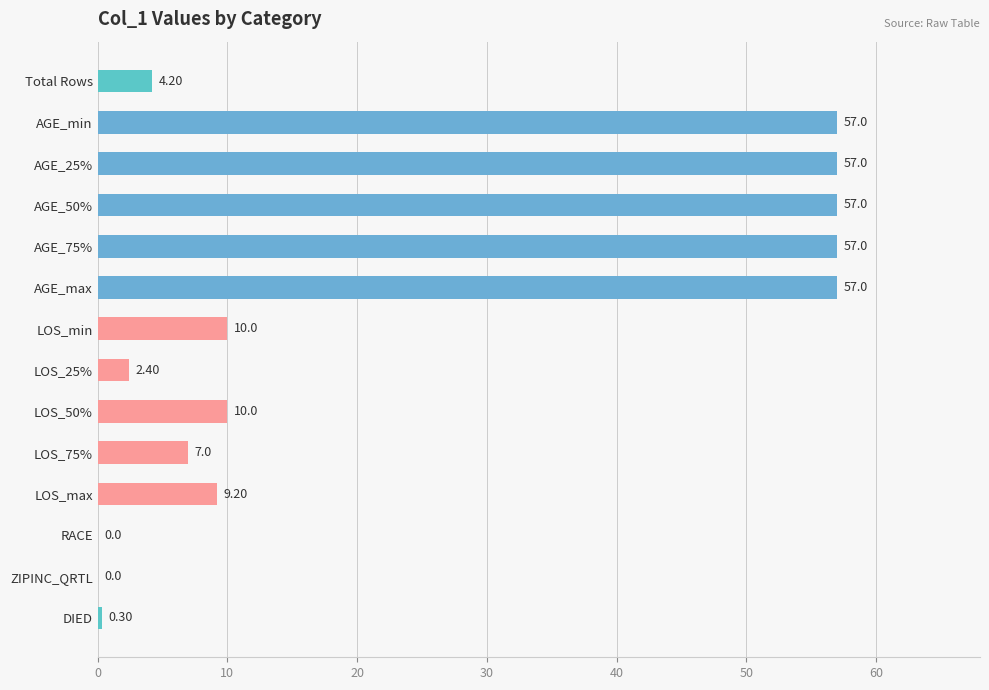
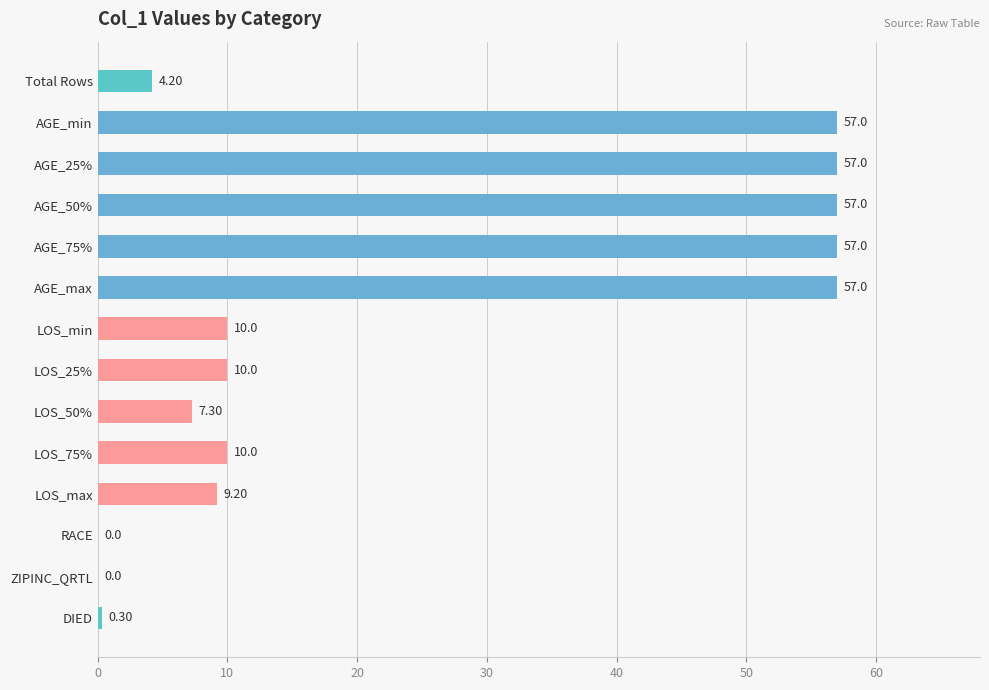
  {
    "Total Rows": 4.20,
    "AGE_min": 57.0,
    "AGE_25%": 57.0,
    "AGE_50%": 57.0,
    "AGE_75%": 57.0,
    "AGE_max": 57.0,
    "LOS_min": 10.0,
-   "LOS_25%": 2.40,
-   "LOS_50%": 10.0,
-   "LOS_75%": 7.0,
+   "LOS_25%": 10.0,
+   "LOS_50%": 7.30,
+   "LOS_75%": 10.0,
    "LOS_max": 9.20,
    "RACE": 0.0,
    "ZIPINC_QRTL": 0.0,
    "DIED": 0.30
  }
